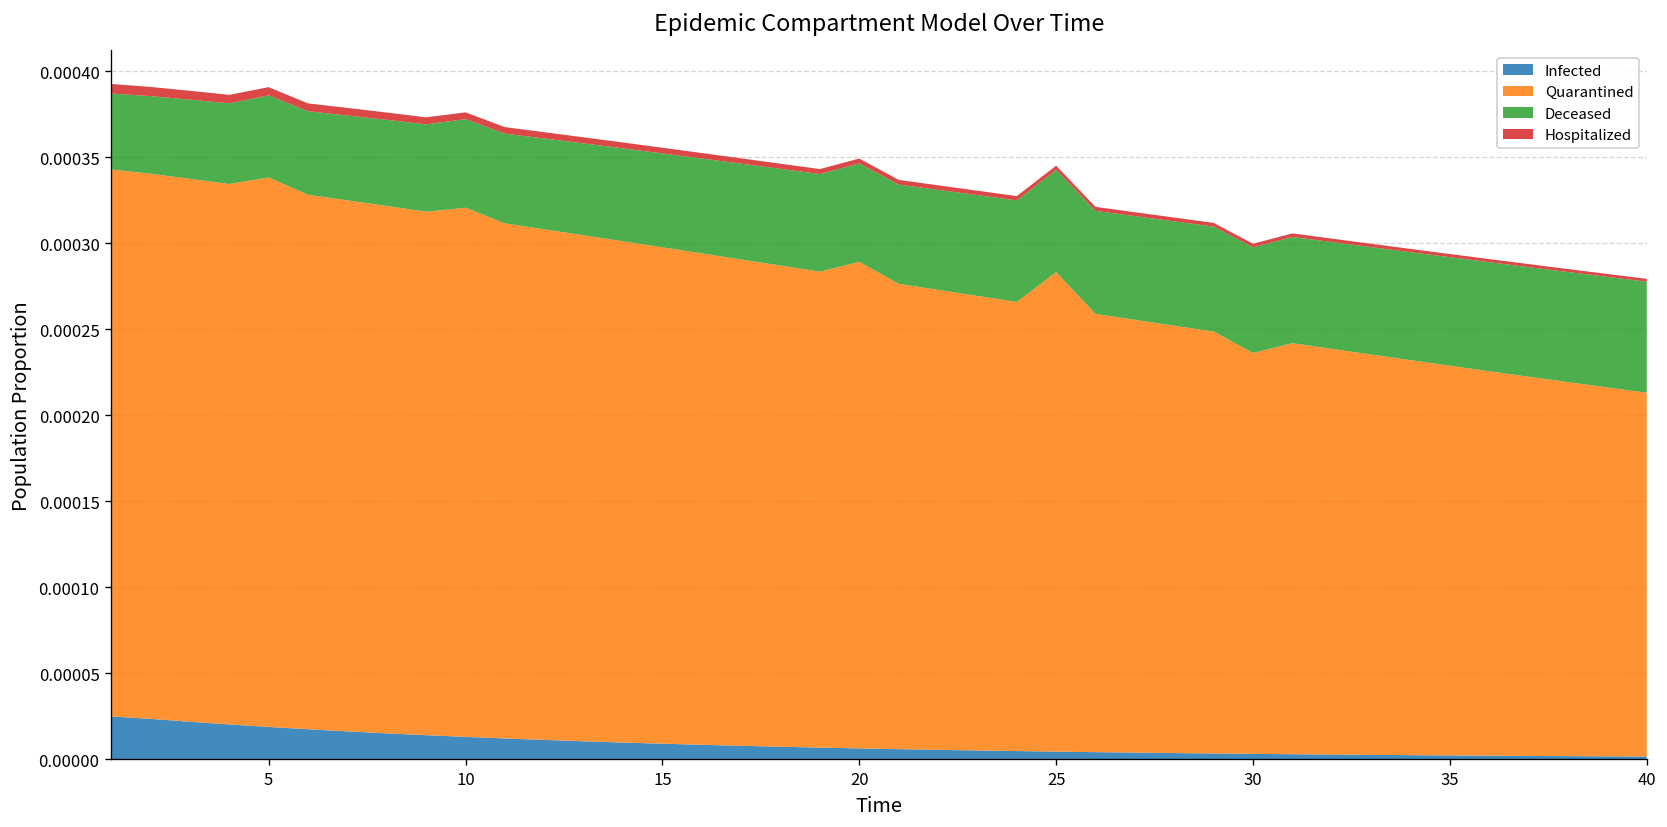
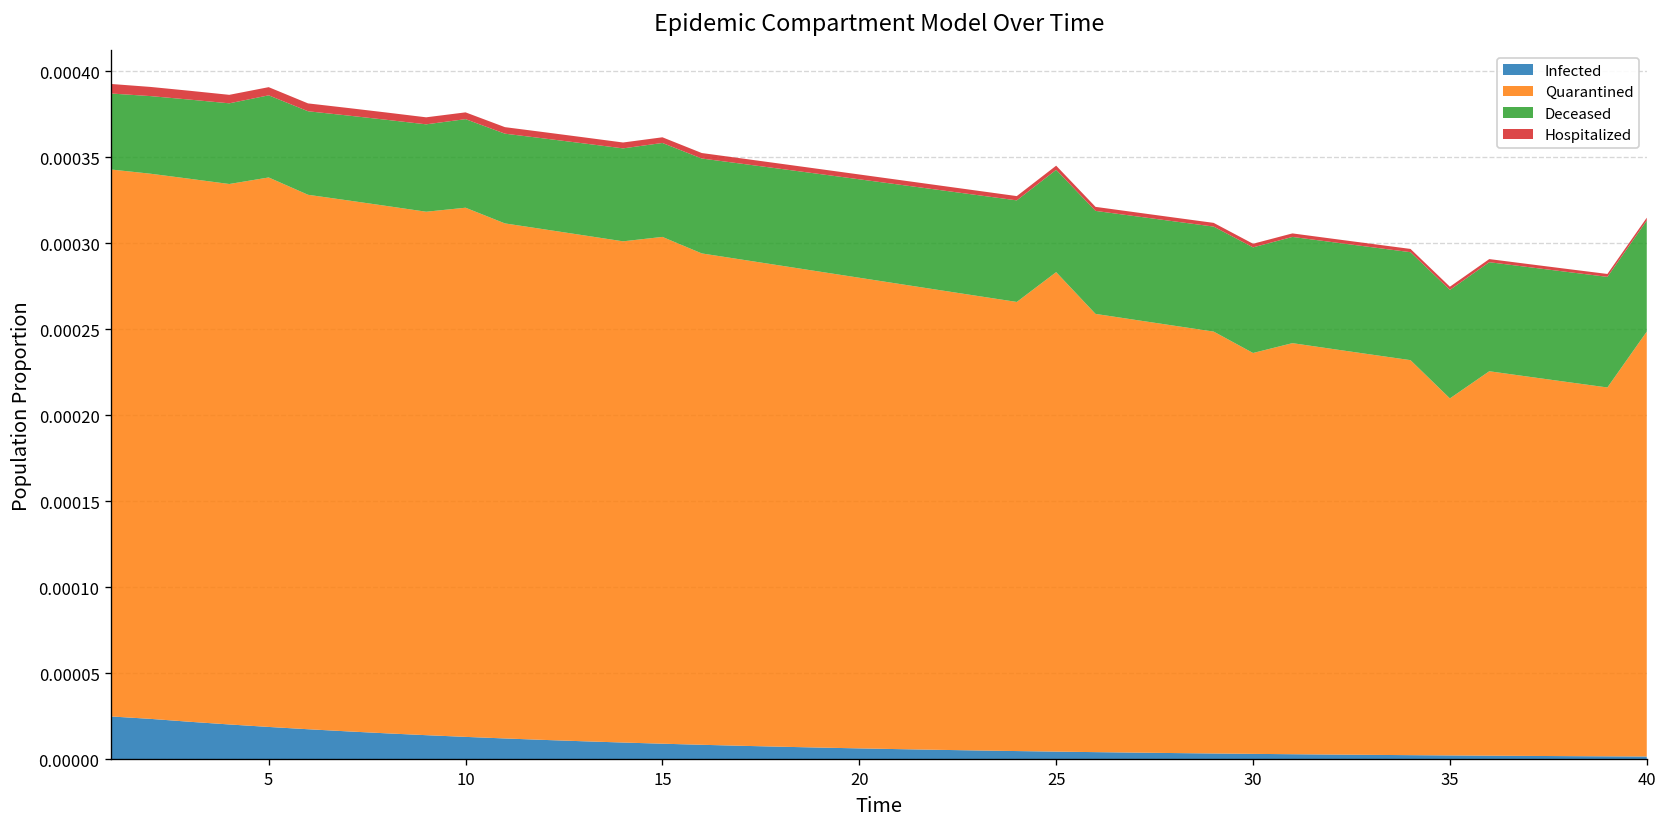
  {
    "Infected": {
      "5": 0.000019,
      "10": 0.000013,
      "15": 0.000009,
      "20": 0.000006,
      "25": 0.000005,
      "30": 0.000003,
      "35": 0.000002
    },
    "Quarantined": {
      "5": 0.000319,
      "10": 0.000308,
-     "15": 0.000288,
-     "20": 0.000283,
+     "15": 0.000295,
+     "20": 0.000274,
      "25": 0.000279,
      "30": 0.000233,
-     "35": 0.000227,
-     "40": 0.000211
+     "35": 0.000208,
+     "40": 0.000247
    },
    "Deceased": {
      "5": 0.000048,
      "10": 0.000051,
      "15": 0.000055,
      "20": 0.000057,
      "25": 0.000059,
      "30": 0.000061,
      "35": 0.000063
    },
    "Hospitalized": {
      "5": 0.000005,
      "10": 0.000004,
      "15": 0.000003,
      "20": 0.000003,
      "25": 0.000002,
      "30": 0.000002,
      "35": 0.000002
    }
  }
